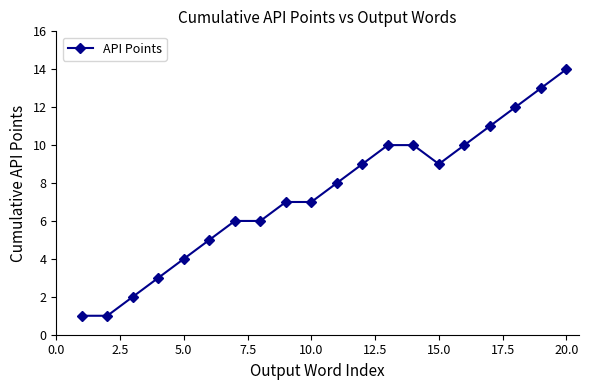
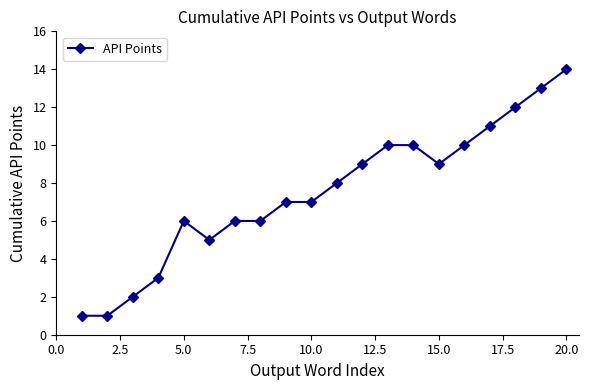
  {
-   "5.0": 4,
+   "5.0": 6,
    "10.0": 7,
    "15.0": 9,
    "20.0": 14
  }
